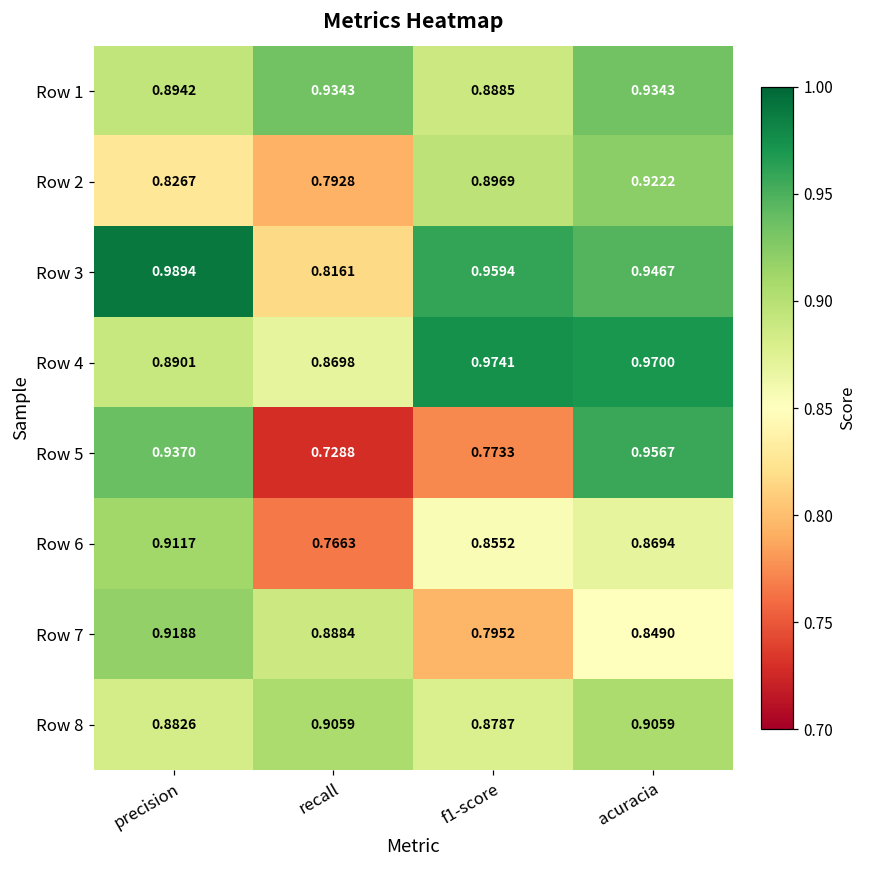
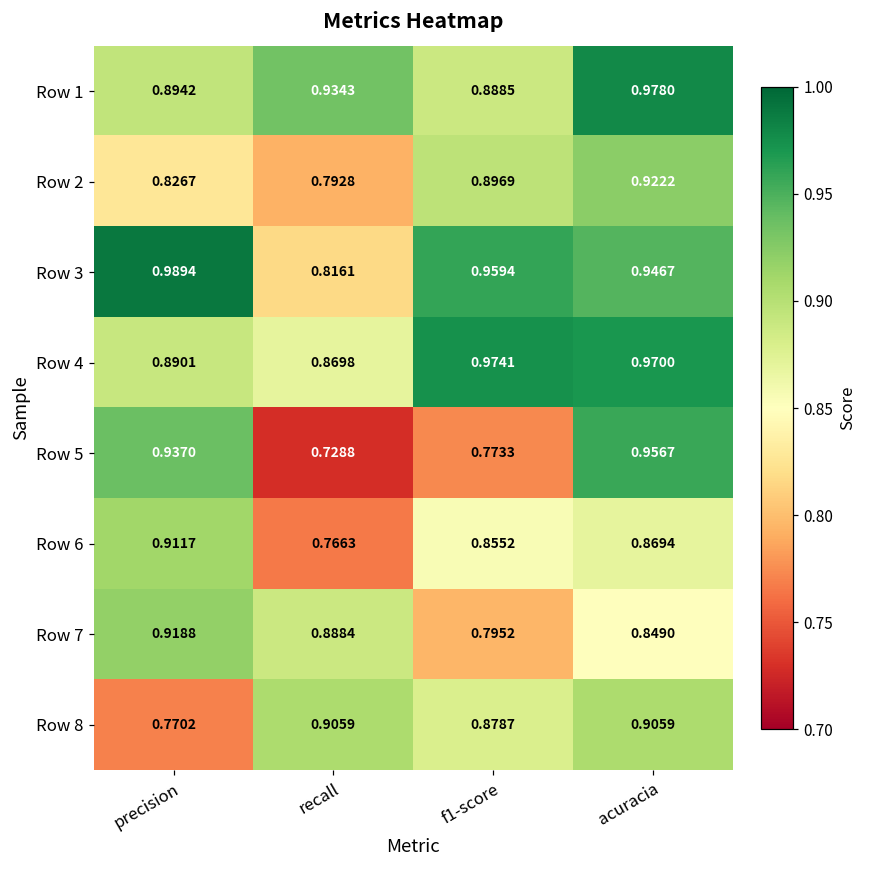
  {
    "Row 1": {
      "precision": 0.8942,
      "recall": 0.9343,
      "f1-score": 0.8885,
-     "acuracia": 0.9343
+     "acuracia": 0.9780
    },
    "Row 2": {
      "precision": 0.8267,
      "recall": 0.7928,
      "f1-score": 0.8969,
      "acuracia": 0.9222
    },
    "Row 3": {
      "precision": 0.9894,
      "recall": 0.8161,
      "f1-score": 0.9594,
      "acuracia": 0.9467
    },
    "Row 4": {
      "precision": 0.8901,
      "recall": 0.8698,
      "f1-score": 0.9741,
      "acuracia": 0.9700
    },
    "Row 5": {
      "precision": 0.9370,
      "recall": 0.7288,
      "f1-score": 0.7733,
      "acuracia": 0.9567
    },
    "Row 6": {
      "precision": 0.9117,
      "recall": 0.7663,
      "f1-score": 0.8552,
      "acuracia": 0.8694
    },
    "Row 7": {
      "precision": 0.9188,
      "recall": 0.8884,
      "f1-score": 0.7952,
      "acuracia": 0.8490
    },
    "Row 8": {
-     "precision": 0.8826,
+     "precision": 0.7702,
      "recall": 0.9059,
      "f1-score": 0.8787,
      "acuracia": 0.9059
    }
  }
